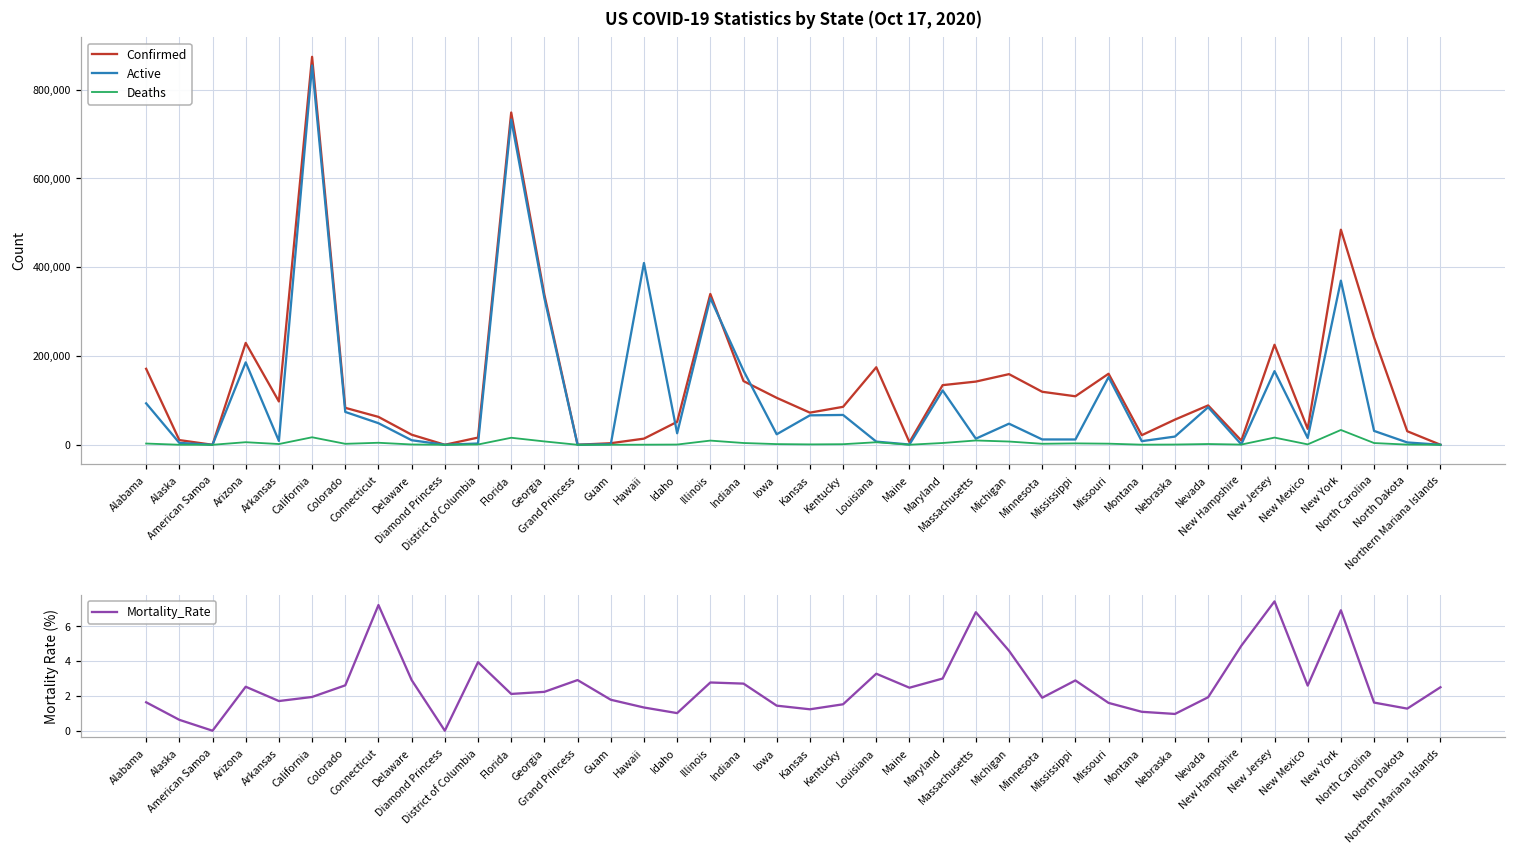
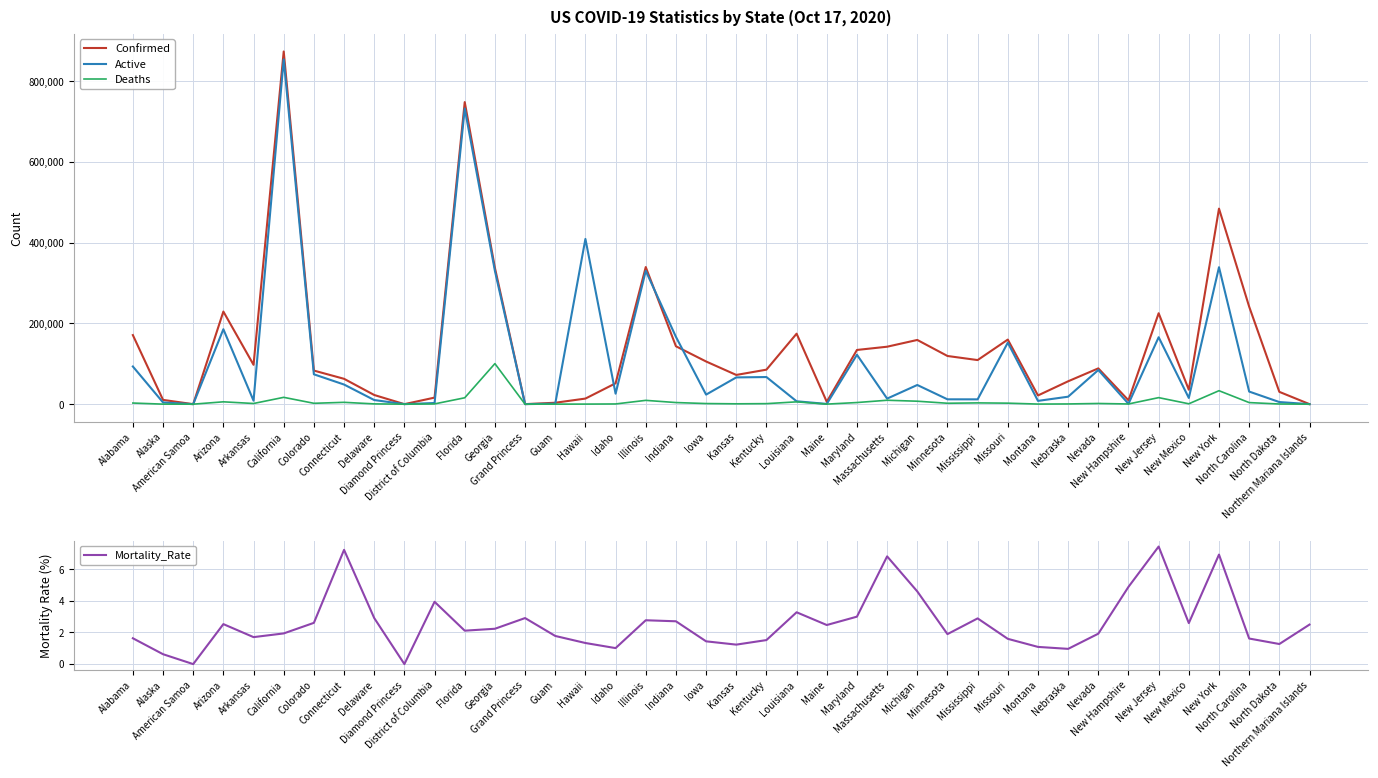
  {
    "US COVID-19 Statistics by State (Oct 17, 2020)": {
      "Confirmed": {
        "Alabama": "170,000",
        "Alaska": "10,000",
        "Arizona": "230,000",
        "Arkansas": "100,000",
        "California": "870,000",
        "Colorado": "80,000",
        "Connecticut": "60,000",
        "Delaware": "20,000",
        "District of Columbia": "20,000",
        "Florida": "750,000",
        "Georgia": "340,000",
        "Hawaii": "10,000",
        "Idaho": "50,000",
        "Illinois": "340,000",
        "Indiana": "140,000",
        "Iowa": "110,000",
        "Kentucky": "90,000",
        "Louisiana": "170,000",
        "Maryland": "130,000",
        "Massachusetts": "140,000",
        "Michigan": "160,000",
        "Minnesota": "120,000",
        "Mississippi": "110,000",
        "Missouri": "160,000",
        "Montana": "20,000",
        "Nebraska": "60,000",
        "New Hampshire": "10,000",
        "New Jersey": "230,000",
        "New Mexico": "40,000",
        "New York": "480,000",
        "North Carolina": "240,000",
        "North Dakota": "30,000"
      },
      "Active": {
        "Alabama": "90,000",
        "Arizona": "190,000",
        "Arkansas": "10,000",
        "California": "850,000",
        "Colorado": "70,000",
        "Connecticut": "50,000",
        "Delaware": "10,000",
        "Florida": "730,000",
        "Georgia": "330,000",
        "Hawaii": "410,000",
        "Idaho": "30,000",
        "Illinois": "330,000",
        "Indiana": "170,000",
        "Iowa": "20,000",
        "Kentucky": "70,000",
        "Maryland": "120,000",
        "Michigan": "50,000",
        "Minnesota": "10,000",
        "Mississippi": "10,000",
        "Missouri": "150,000",
        "Montana": "10,000",
        "Nebraska": "20,000",
        "New Jersey": "170,000",
        "New Mexico": "20,000",
-       "New York": "370,000",
+       "New York": "340,000",
        "North Carolina": "30,000"
      },
      "Deaths": {
        "Alabama": "0",
        "Arizona": "10,000",
        "Arkansas": "0",
        "California": "20,000",
        "Colorado": "0",
        "Connecticut": "0",
        "Delaware": "0",
        "Florida": "20,000",
-       "Georgia": "10,000",
+       "Georgia": "100,000",
        "Hawaii": "0",
        "Idaho": "0",
        "Illinois": "10,000",
        "Indiana": "0",
        "Iowa": "0",
        "Kansas": "0",
        "Kentucky": "0",
        "Maryland": "0",
        "Michigan": "10,000",
        "Minnesota": "0",
        "Mississippi": "0",
        "Missouri": "0",
        "Montana": "0",
        "Nebraska": "0",
        "Nevada": "0",
        "New Jersey": "20,000",
        "New Mexico": "0",
        "New York": "30,000",
        "North Carolina": "0"
      }
    }
  }
